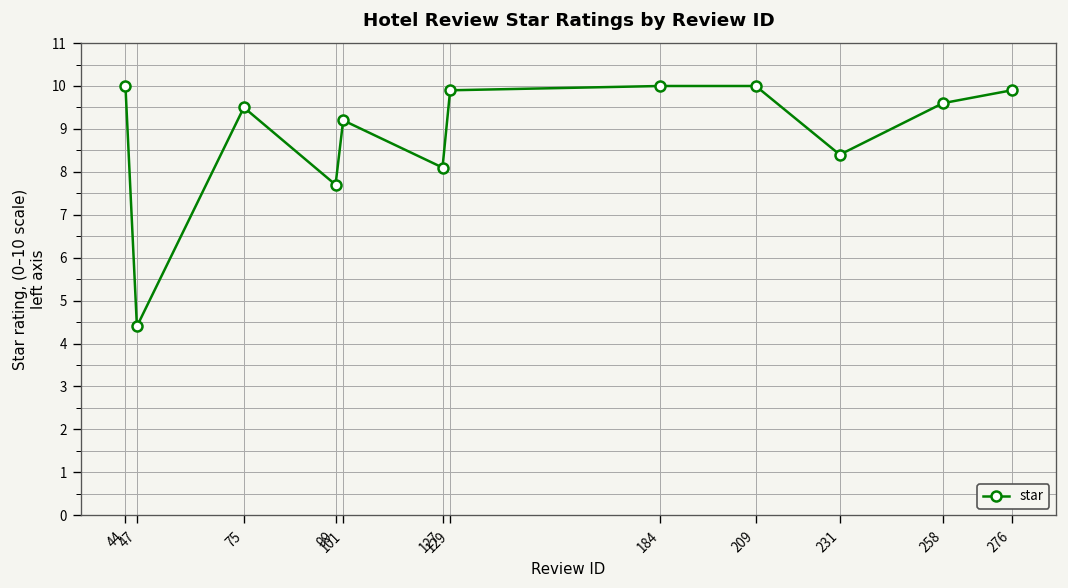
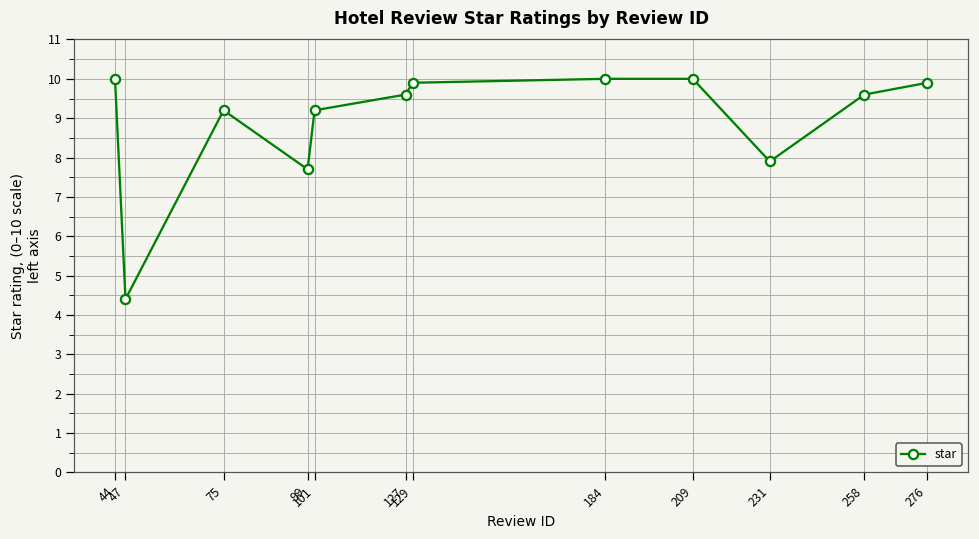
  {
    "44": 10.0,
    "47": 4.4,
-   "75": 9.5,
+   "75": 9.2,
    "99": 7.7,
    "101": 9.2,
-   "127": 8.1,
+   "127": 9.6,
    "129": 9.9,
    "184": 10.0,
    "209": 10.0,
-   "231": 8.4,
+   "231": 7.9,
    "258": 9.6,
    "276": 9.9
  }
